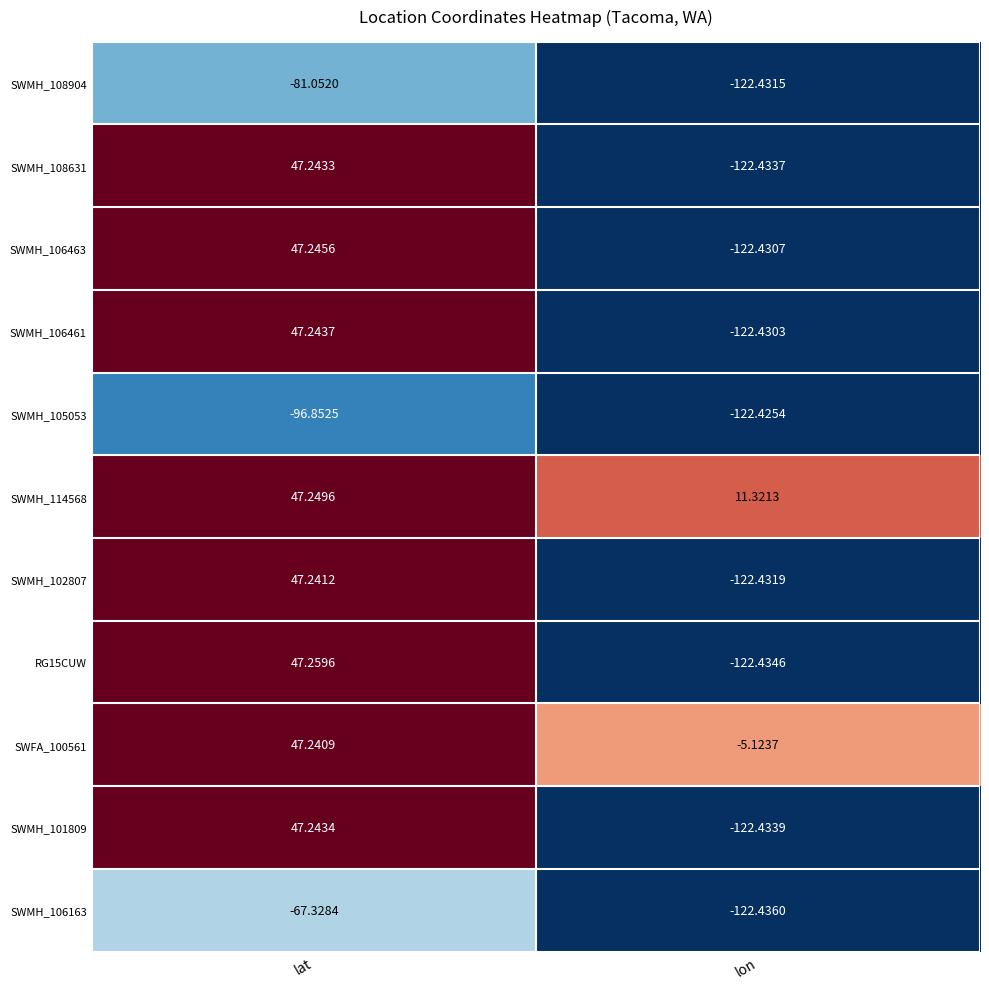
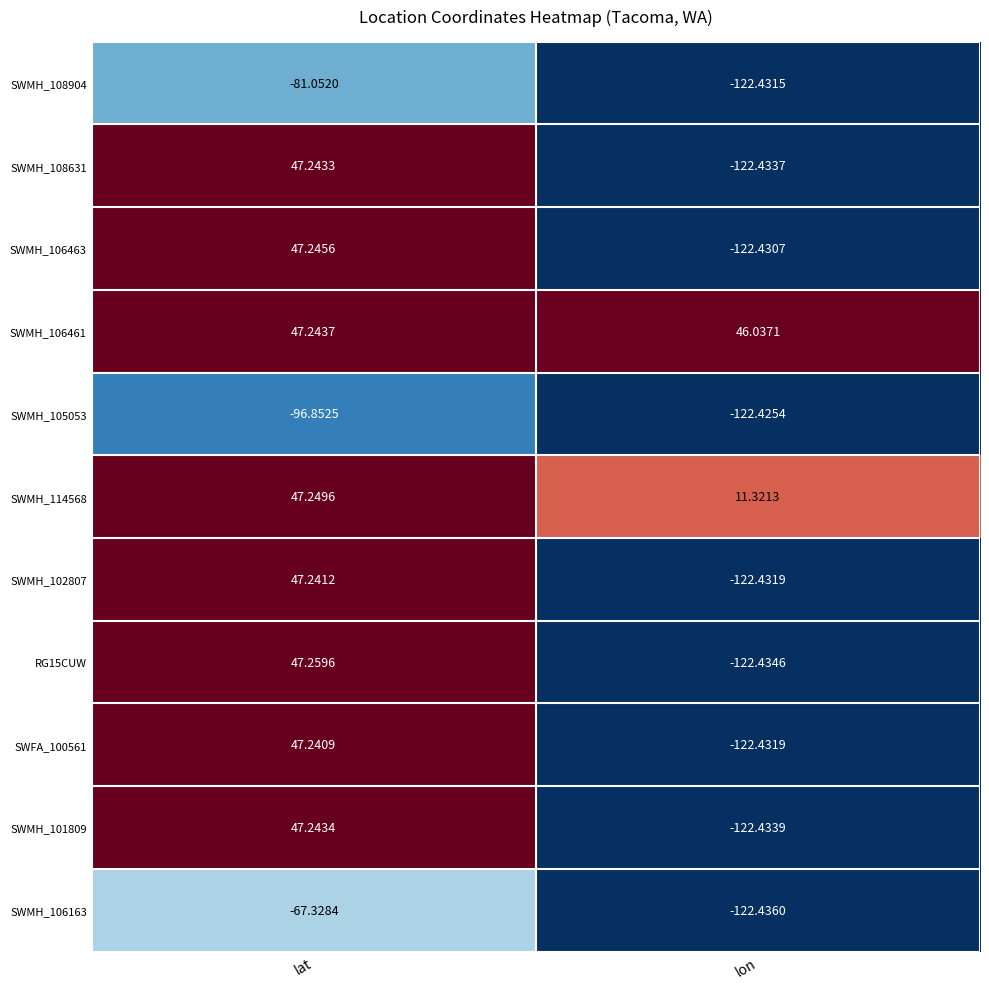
  {
    "SWMH_108904": {
      "lat": -81.0520,
      "lon": -122.4315
    },
    "SWMH_108631": {
      "lat": 47.2433,
      "lon": -122.4337
    },
    "SWMH_106463": {
      "lat": 47.2456,
      "lon": -122.4307
    },
    "SWMH_106461": {
      "lat": 47.2437,
-     "lon": -122.4303
+     "lon": 46.0371
    },
    "SWMH_105053": {
      "lat": -96.8525,
      "lon": -122.4254
    },
    "SWMH_114568": {
      "lat": 47.2496,
      "lon": 11.3213
    },
    "SWMH_102807": {
      "lat": 47.2412,
      "lon": -122.4319
    },
    "RG15CUW": {
      "lat": 47.2596,
      "lon": -122.4346
    },
    "SWFA_100561": {
      "lat": 47.2409,
-     "lon": -5.1237
+     "lon": -122.4319
    },
    "SWMH_101809": {
      "lat": 47.2434,
      "lon": -122.4339
    },
    "SWMH_106163": {
      "lat": -67.3284,
      "lon": -122.4360
    }
  }
